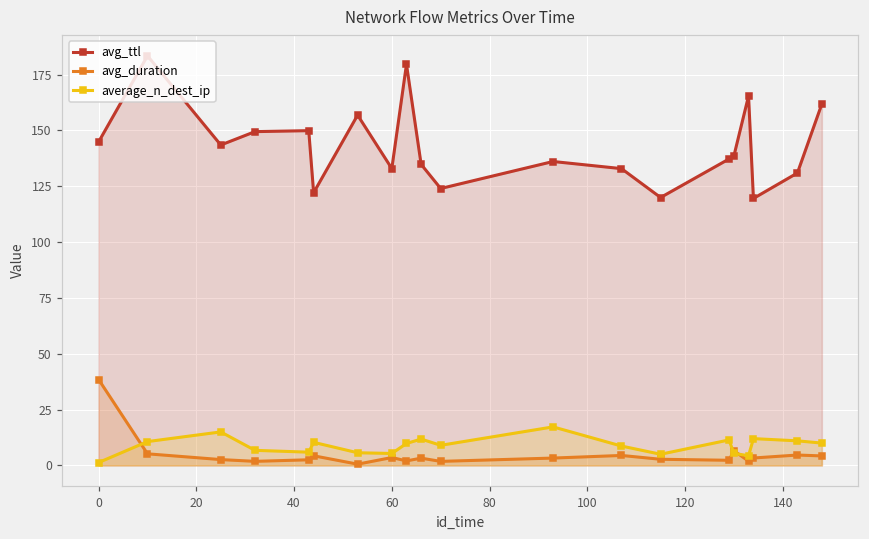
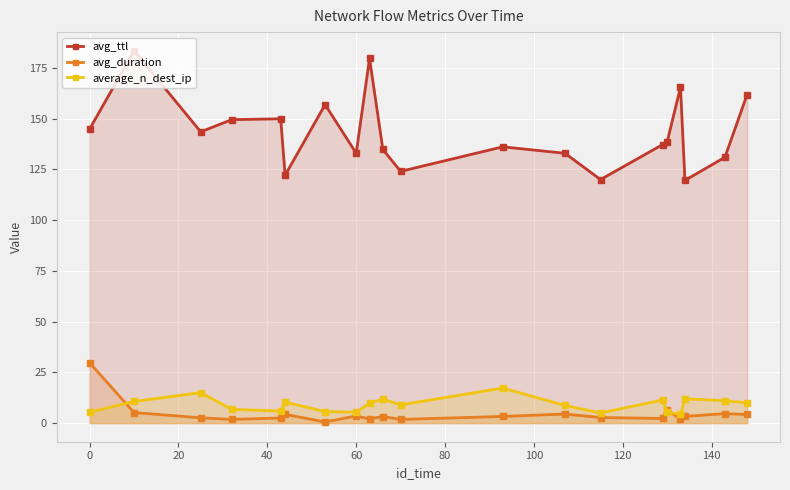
  {
    "avg_ttl": {
      "0": 145,
      "60": 133
    },
    "avg_duration": {
-     "0": 38,
+     "0": 30,
      "60": 4
    },
    "average_n_dest_ip": {
-     "0": 1,
+     "0": 5,
      "60": 5
    }
  }
